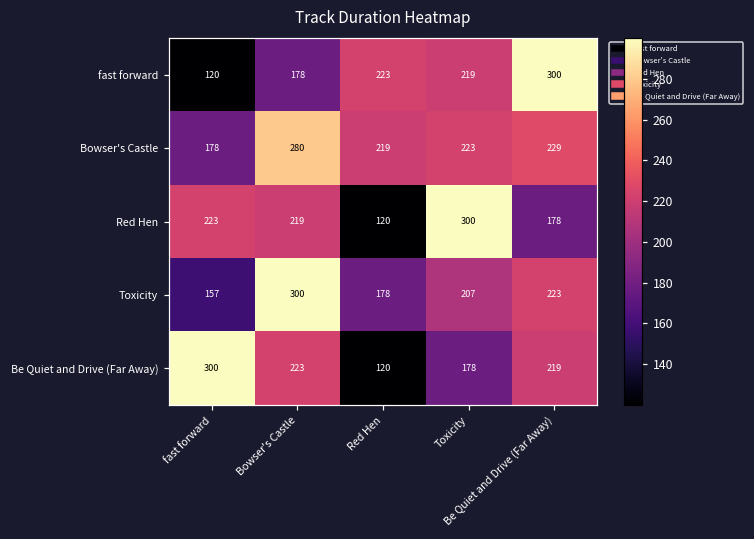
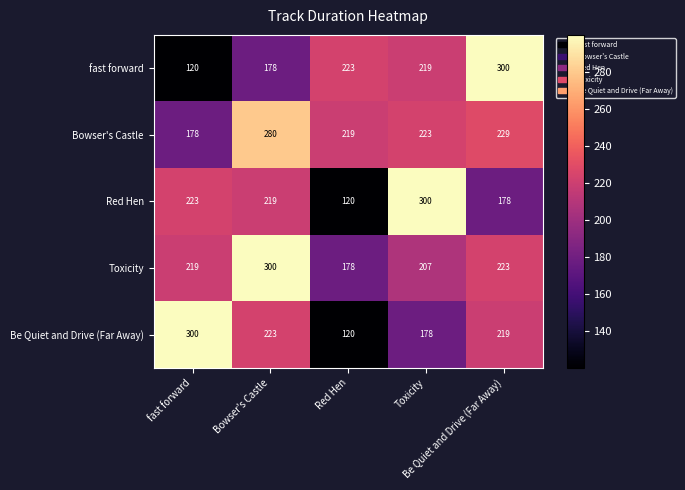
  {
    "fast forward": {
      "fast forward": 120,
      "Bowser's Castle": 178,
      "Red Hen": 223,
      "Toxicity": 219,
      "Be Quiet and Drive (Far Away)": 300
    },
    "Bowser's Castle": {
      "fast forward": 178,
      "Bowser's Castle": 280,
      "Red Hen": 219,
      "Toxicity": 223,
      "Be Quiet and Drive (Far Away)": 229
    },
    "Red Hen": {
      "fast forward": 223,
      "Bowser's Castle": 219,
      "Red Hen": 120,
      "Toxicity": 300,
      "Be Quiet and Drive (Far Away)": 178
    },
    "Toxicity": {
-     "fast forward": 157,
+     "fast forward": 219,
      "Bowser's Castle": 300,
      "Red Hen": 178,
      "Toxicity": 207,
      "Be Quiet and Drive (Far Away)": 223
    },
    "Be Quiet and Drive (Far Away)": {
      "fast forward": 300,
      "Bowser's Castle": 223,
      "Red Hen": 120,
      "Toxicity": 178,
      "Be Quiet and Drive (Far Away)": 219
    }
  }
